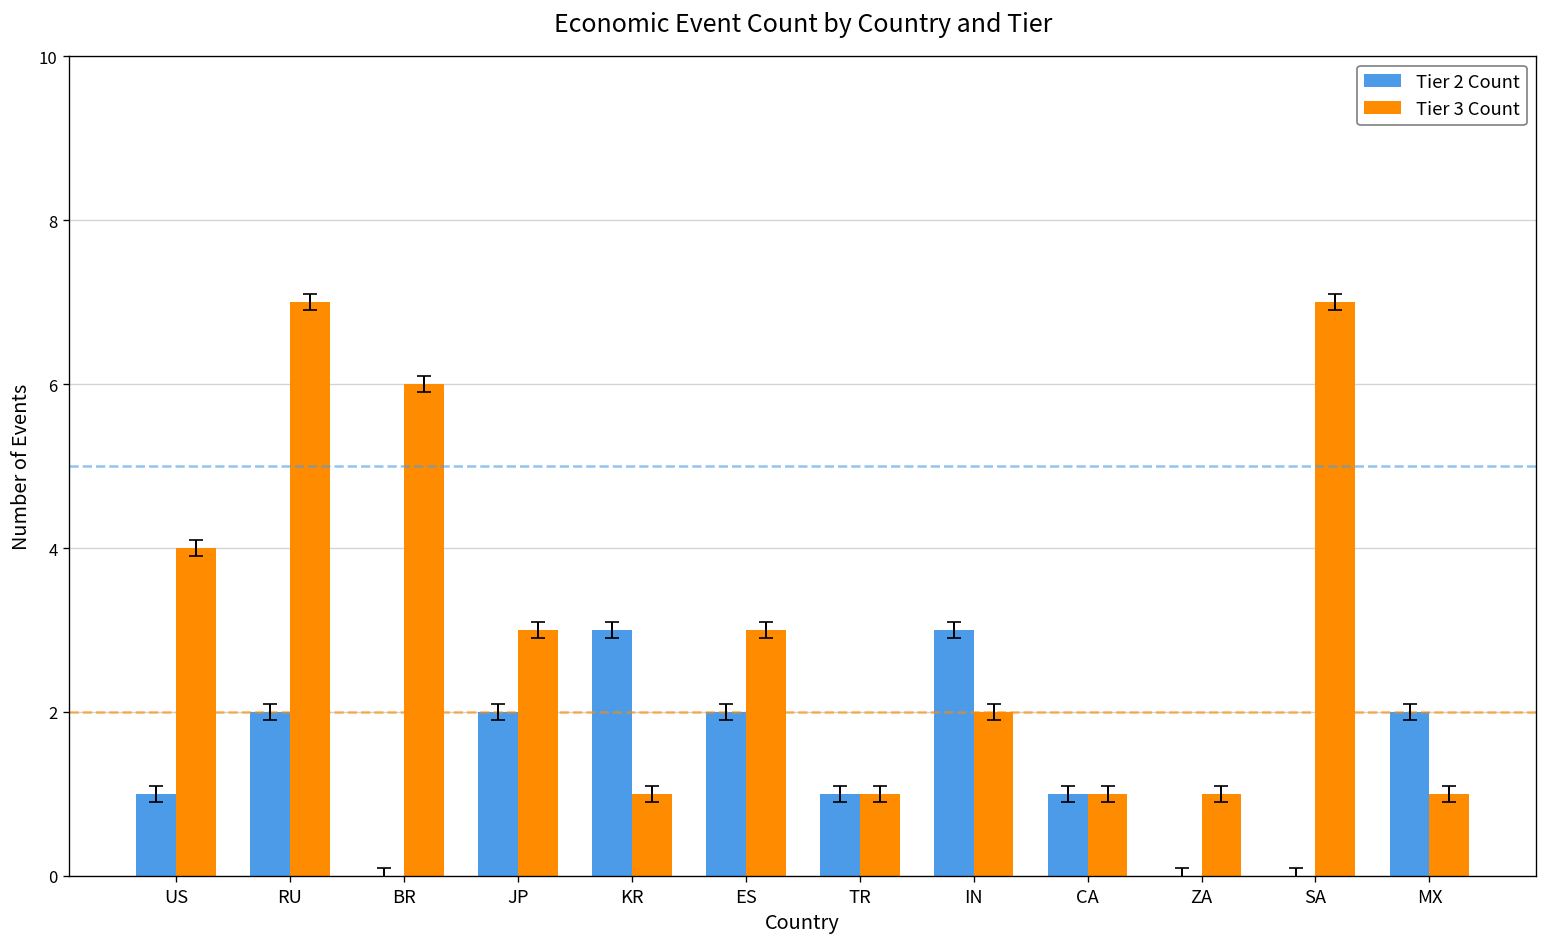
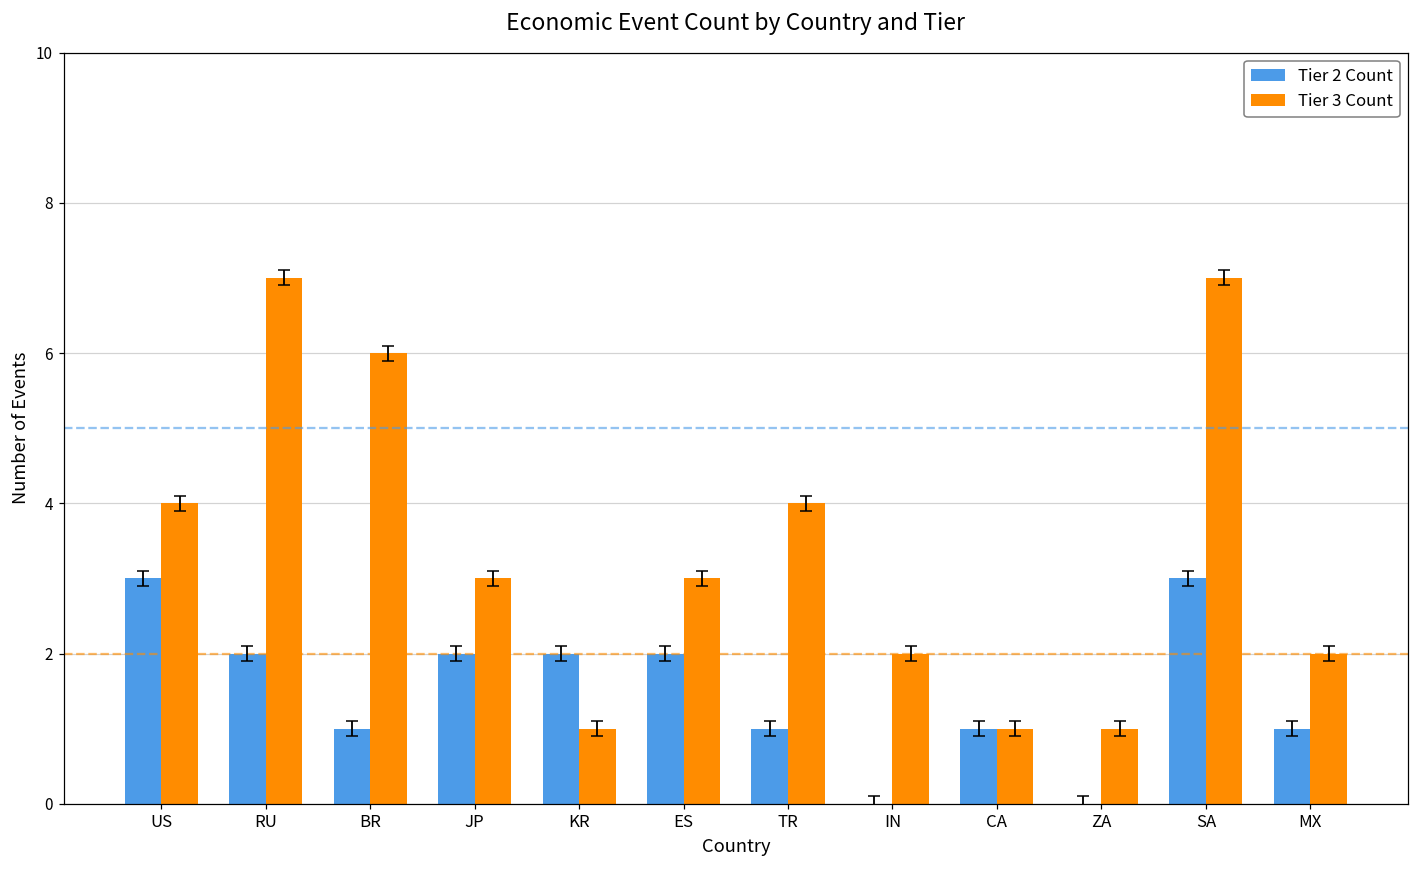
  {
    "Tier 2 Count": {
-     "US": 1,
+     "US": 3,
      "RU": 2,
-     "BR": 0,
+     "BR": 1,
      "JP": 2,
-     "KR": 3,
+     "KR": 2,
      "ES": 2,
      "TR": 1,
-     "IN": 3,
+     "IN": 0,
      "CA": 1,
      "ZA": 0,
-     "SA": 0,
-     "MX": 2
+     "SA": 3,
+     "MX": 1
    },
    "Tier 3 Count": {
      "US": 4,
      "RU": 7,
      "BR": 6,
      "JP": 3,
      "KR": 1,
      "ES": 3,
-     "TR": 1,
+     "TR": 4,
      "IN": 2,
      "CA": 1,
      "ZA": 1,
      "SA": 7,
-     "MX": 1
+     "MX": 2
    }
  }
